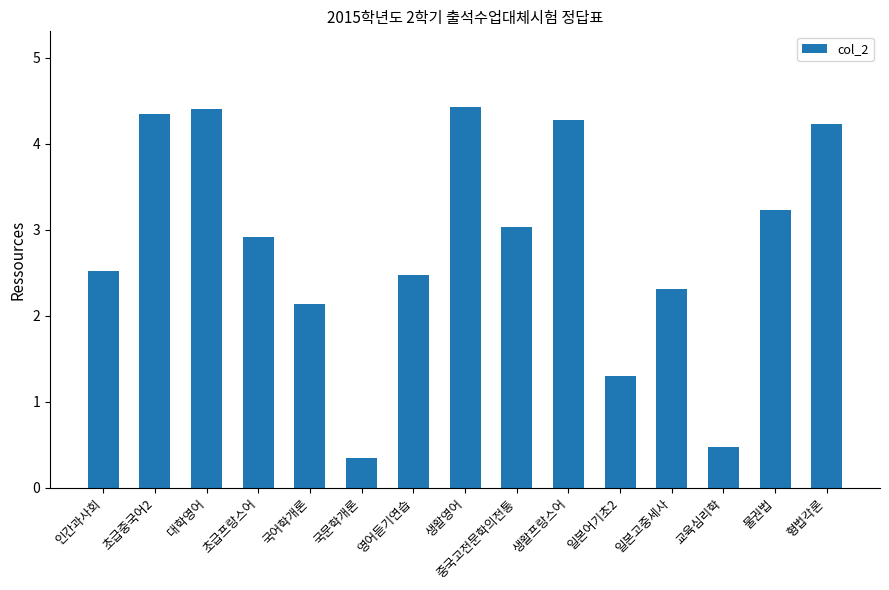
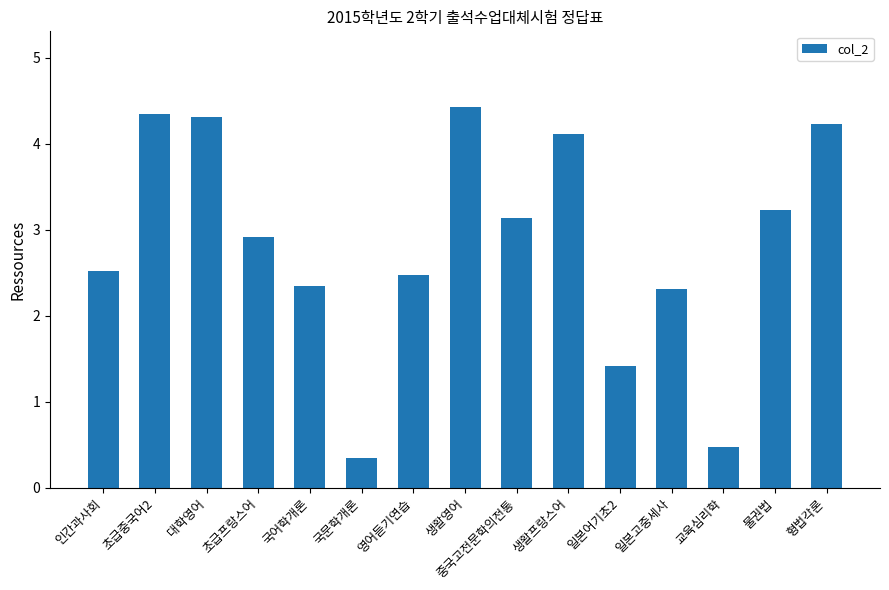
  {
    "인간과사회": 2.5,
    "초급중국어2": 4.3,
-   "대학영어": 4.4,
+   "대학영어": 4.3,
    "초급프랑스어": 2.9,
-   "국어학개론": 2.1,
+   "국어학개론": 2.3,
    "국문학개론": 0.3,
    "영어듣기연습": 2.5,
    "생활영어": 4.4,
-   "중국고전문학의전통": 3.0,
-   "생활프랑스어": 4.3,
-   "일본어기초2": 1.3,
+   "중국고전문학의전통": 3.1,
+   "생활프랑스어": 4.1,
+   "일본어기초2": 1.4,
    "일본고중세사": 2.3,
    "교육심리학": 0.5,
    "물권법": 3.2,
    "형법각론": 4.2
  }
